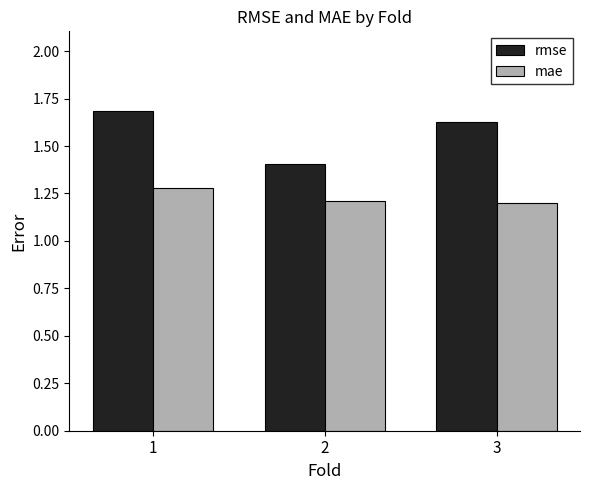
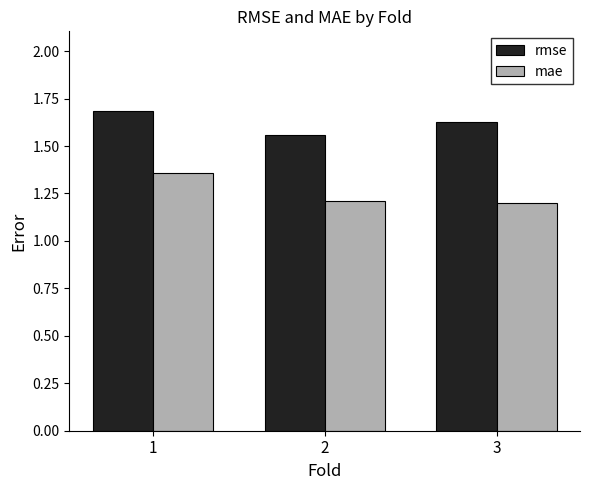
  {
    "rmse": {
      "1": 1.68,
-     "2": 1.40,
+     "2": 1.56,
      "3": 1.63
    },
    "mae": {
-     "1": 1.28,
+     "1": 1.36,
      "2": 1.21,
      "3": 1.20
    }
  }
